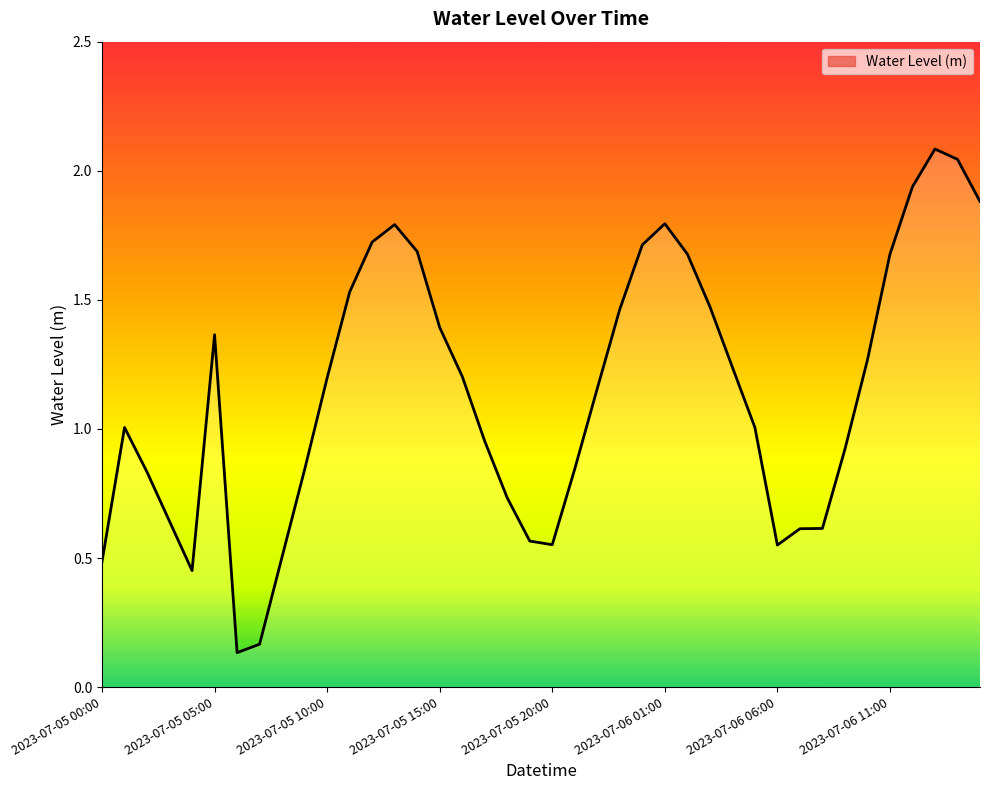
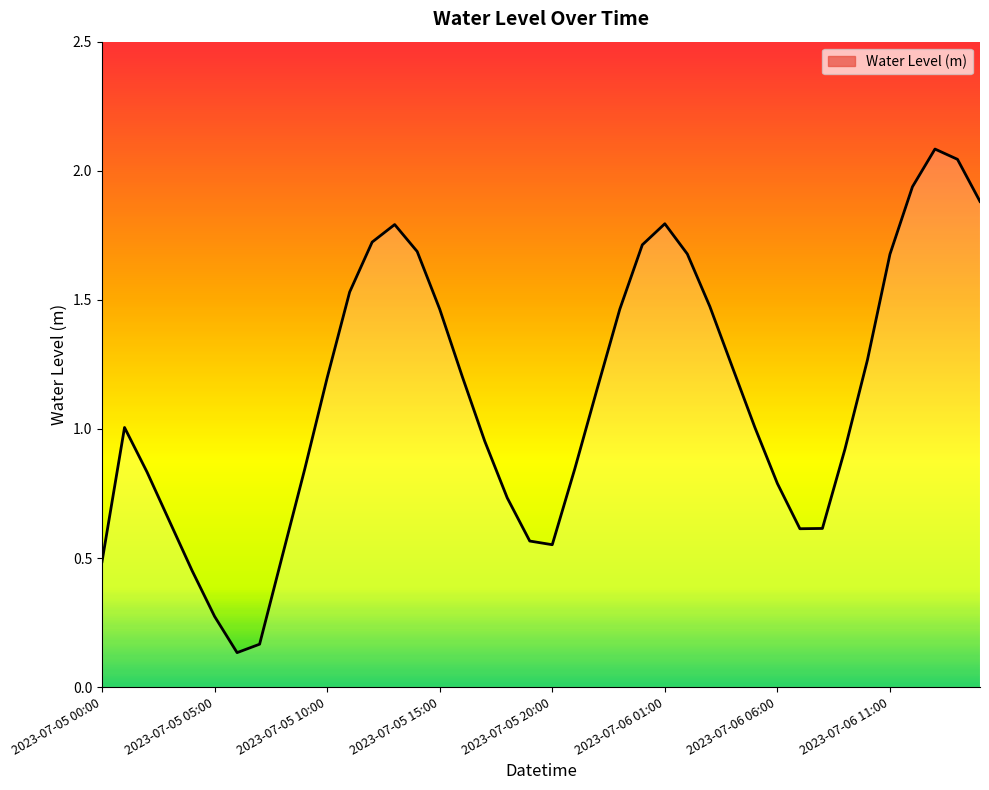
  {
    "2023-07-05 00:00": 0.49,
-   "2023-07-05 05:00": 1.36,
+   "2023-07-05 05:00": 0.27,
    "2023-07-05 10:00": 1.20,
-   "2023-07-05 15:00": 1.39,
+   "2023-07-05 15:00": 1.46,
    "2023-07-05 20:00": 0.55,
    "2023-07-06 01:00": 1.79,
-   "2023-07-06 06:00": 0.55,
+   "2023-07-06 06:00": 0.79,
    "2023-07-06 11:00": 1.68
  }
